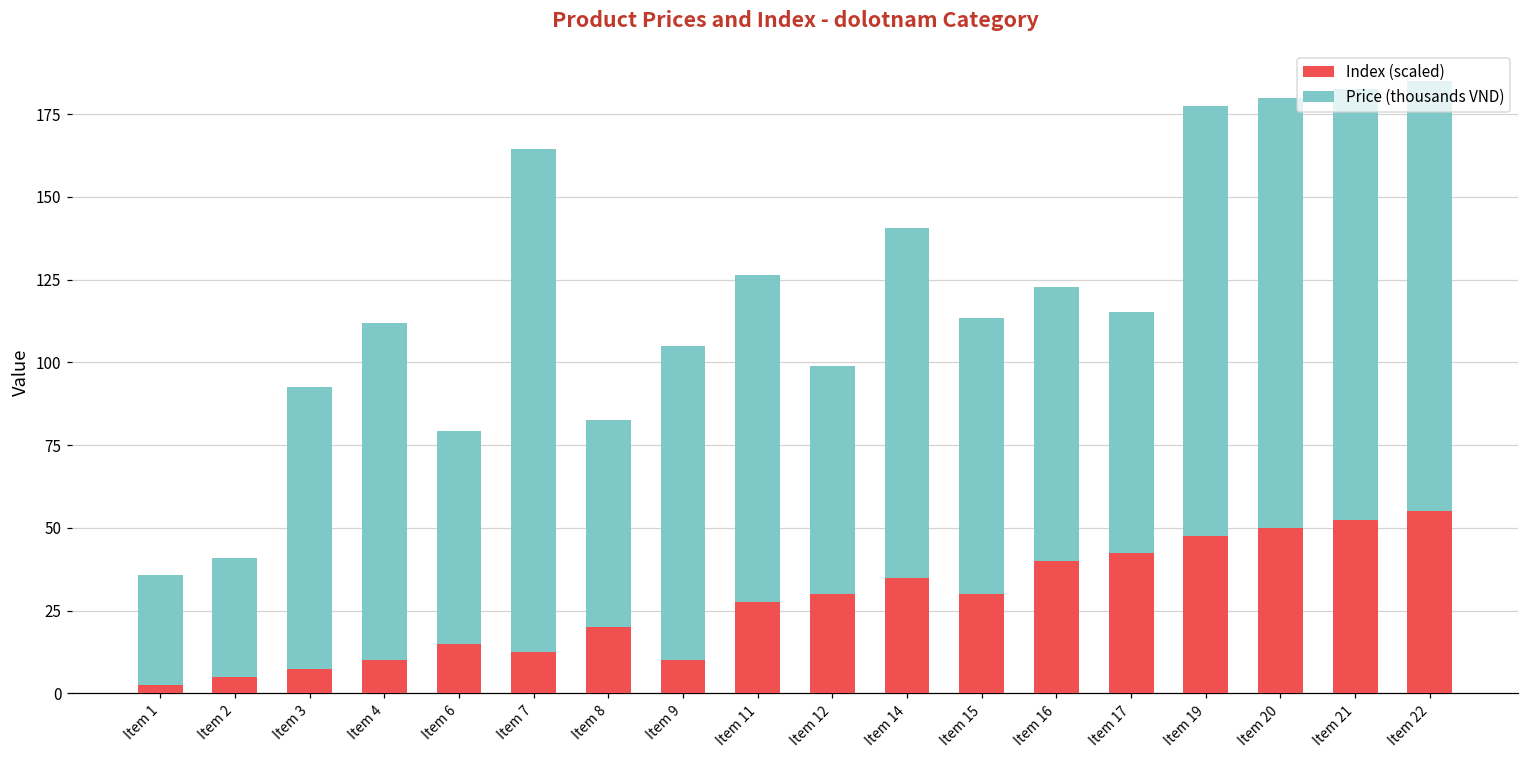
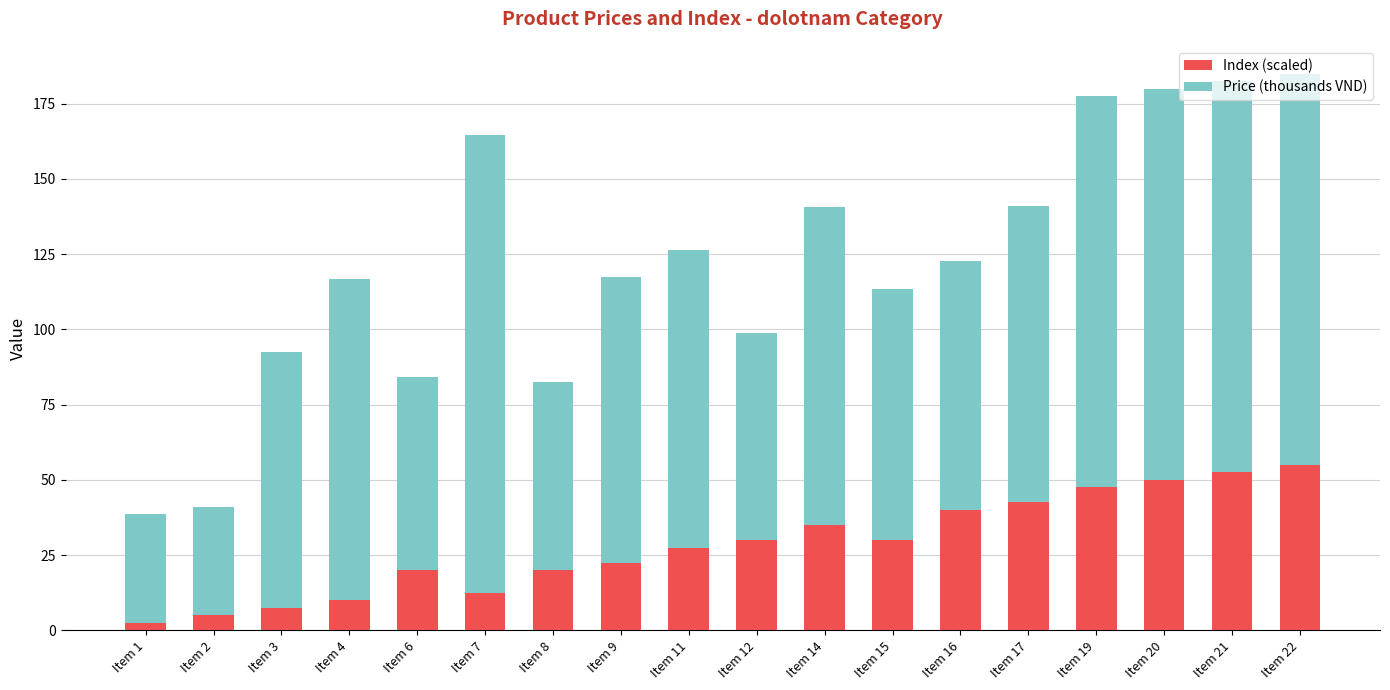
  {
    "Index (scaled)": {
      "Item 1": 3,
      "Item 2": 5,
      "Item 3": 8,
      "Item 4": 10,
-     "Item 6": 15,
+     "Item 6": 20,
      "Item 7": 13,
      "Item 8": 20,
-     "Item 9": 10,
+     "Item 9": 23,
      "Item 11": 28,
      "Item 12": 30,
      "Item 14": 35,
      "Item 15": 30,
      "Item 16": 40,
      "Item 17": 43,
      "Item 19": 48,
      "Item 20": 50,
      "Item 21": 53,
      "Item 22": 55
    },
    "Price (thousands VND)": {
-     "Item 1": 33,
+     "Item 1": 36,
      "Item 2": 36,
      "Item 3": 85,
-     "Item 4": 102,
+     "Item 4": 107,
      "Item 6": 64,
      "Item 7": 152,
      "Item 8": 63,
      "Item 9": 95,
      "Item 11": 99,
      "Item 12": 69,
      "Item 14": 106,
      "Item 15": 83,
      "Item 16": 83,
-     "Item 17": 73,
+     "Item 17": 99,
      "Item 19": 130,
      "Item 20": 130
    }
  }
